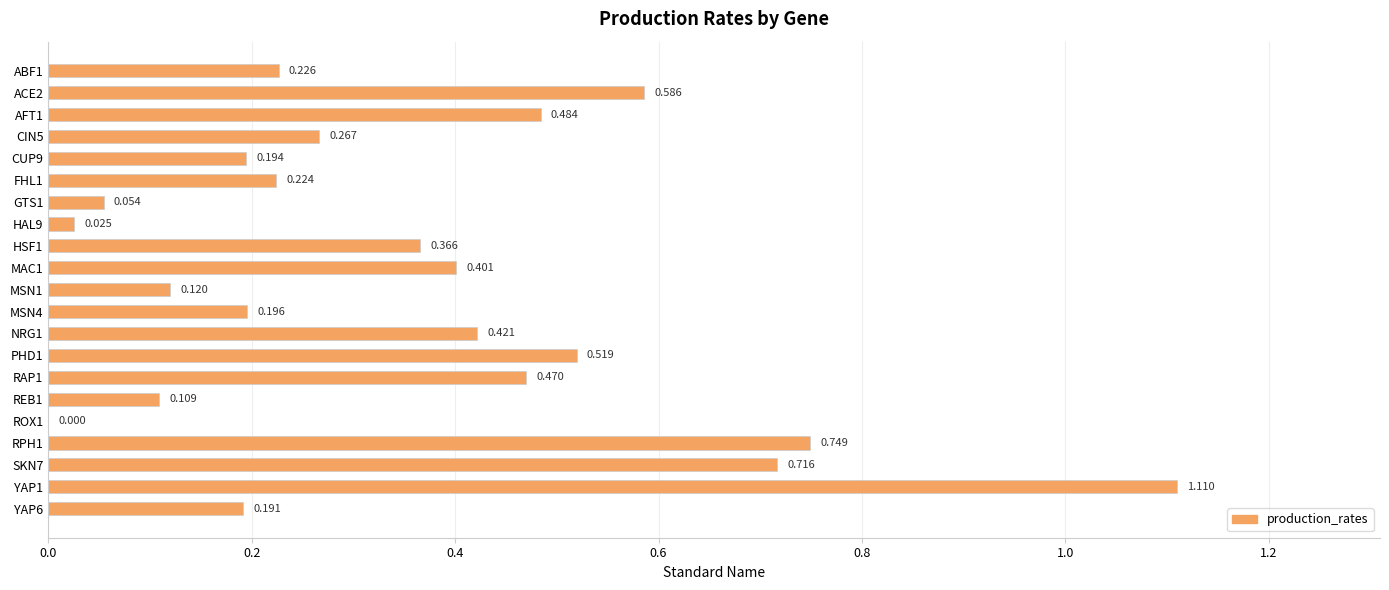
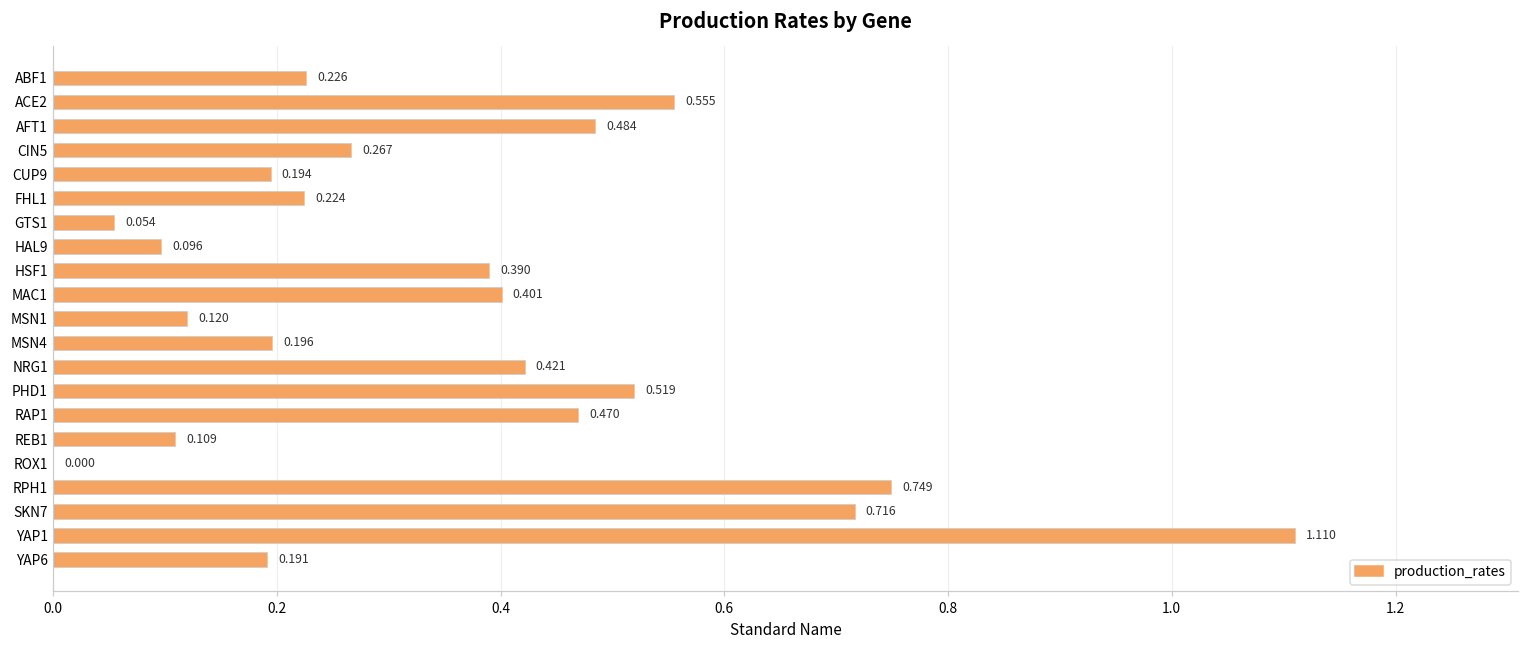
  {
    "ABF1": 0.226,
-   "ACE2": 0.586,
+   "ACE2": 0.555,
    "AFT1": 0.484,
    "CIN5": 0.267,
    "CUP9": 0.194,
    "FHL1": 0.224,
    "GTS1": 0.054,
-   "HAL9": 0.025,
-   "HSF1": 0.366,
+   "HAL9": 0.096,
+   "HSF1": 0.390,
    "MAC1": 0.401,
    "MSN1": 0.120,
    "MSN4": 0.196,
    "NRG1": 0.421,
    "PHD1": 0.519,
    "RAP1": 0.470,
    "REB1": 0.109,
    "ROX1": 0.000,
    "RPH1": 0.749,
    "SKN7": 0.716,
    "YAP1": 1.110,
    "YAP6": 0.191
  }
